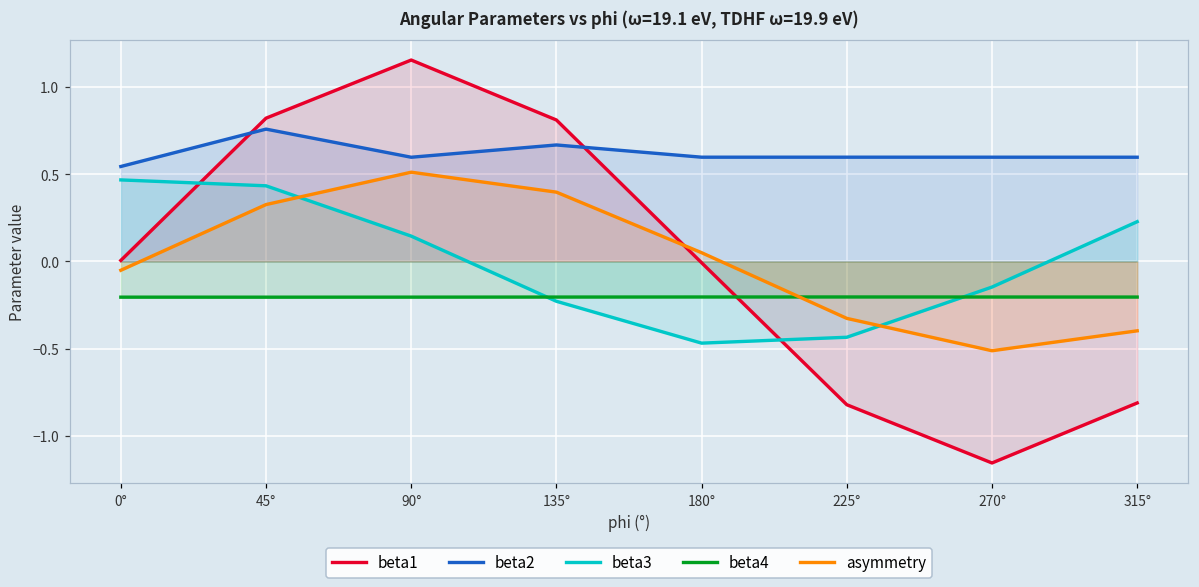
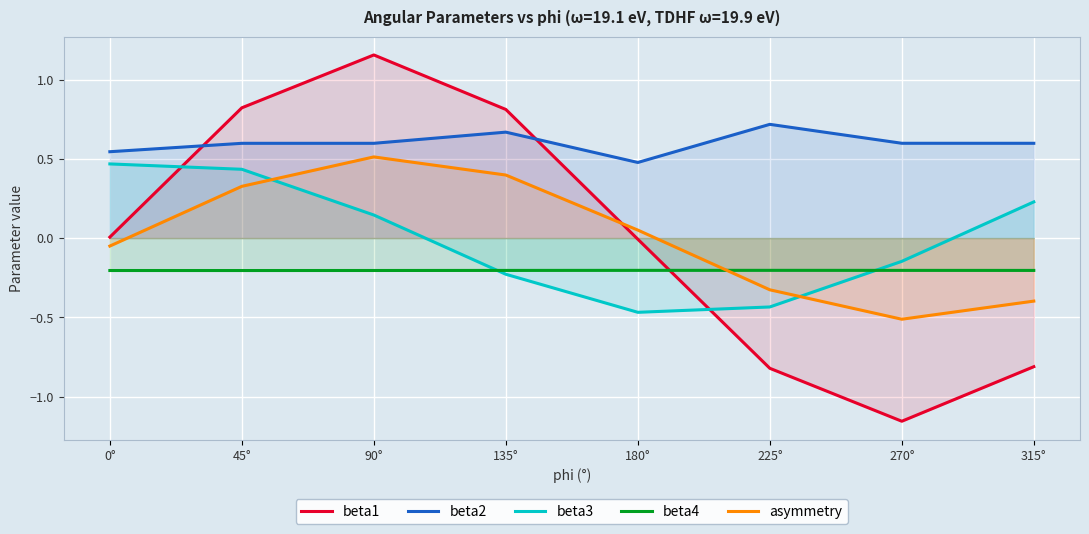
  {
    "beta2": {
      "0°": 0.54,
-     "45°": 0.76,
+     "45°": 0.60,
      "90°": 0.60,
      "135°": 0.67,
-     "180°": 0.60,
-     "225°": 0.60,
+     "180°": 0.48,
+     "225°": 0.72,
      "270°": 0.60,
      "315°": 0.60
    }
  }
